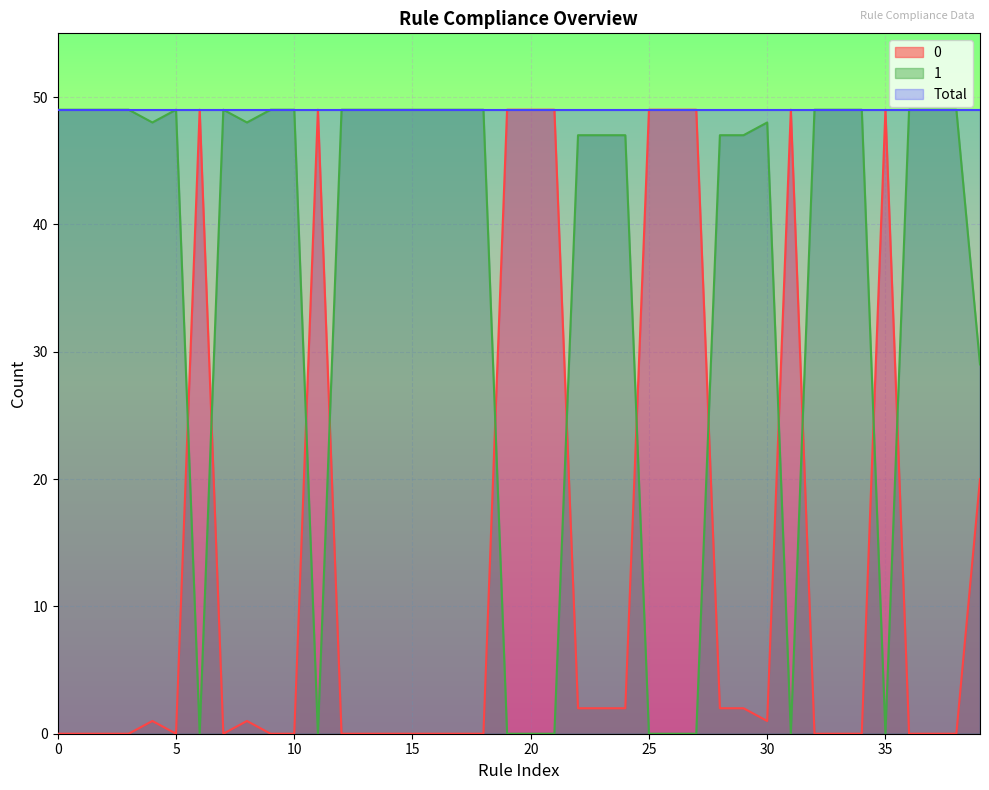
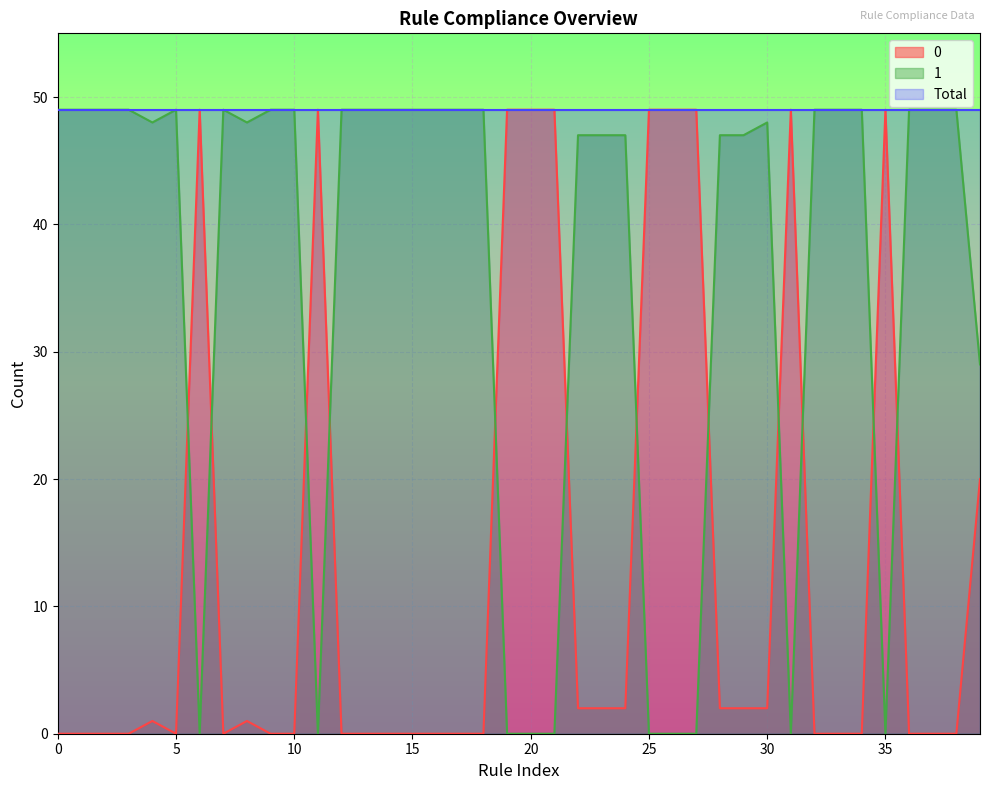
  {
    "0": {
      "0": 0,
      "5": 0,
      "10": 0,
      "15": 0,
-     "30": 1
+     "30": 2
    },
    "1": {
      "20": 0,
      "25": 0,
      "30": 48,
      "35": 0
    },
    "Total": {
      "30": 49
    }
  }
